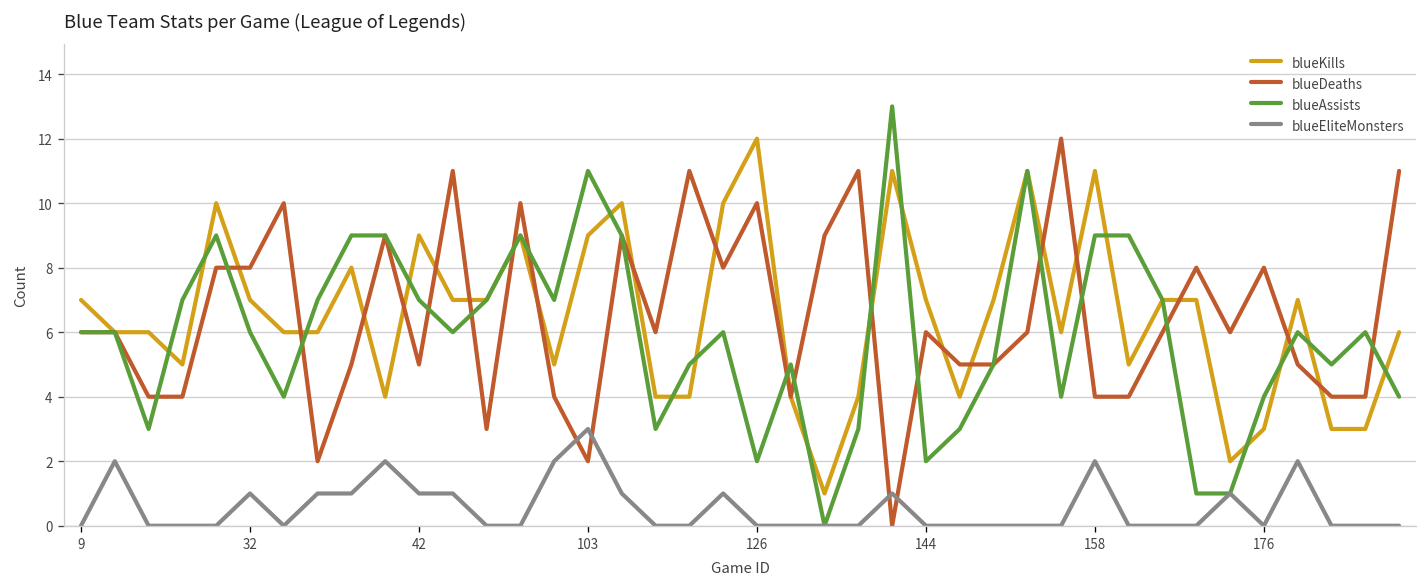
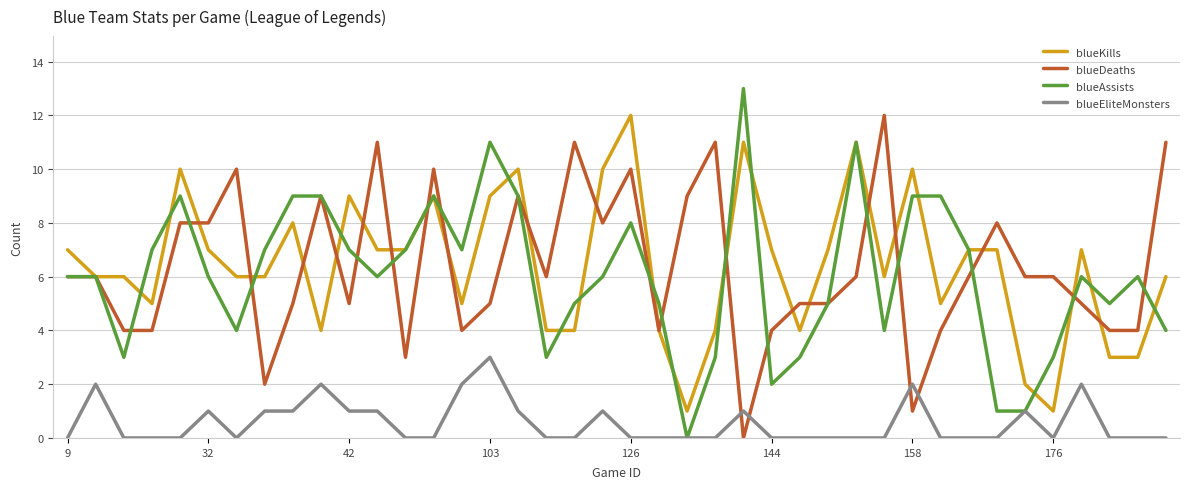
  {
    "blueKills": {
      "42": 9,
      "103": 9,
      "126": 12,
      "144": 7,
-     "158": 11,
-     "176": 3
+     "158": 10,
+     "176": 1
    },
    "blueDeaths": {
      "42": 5,
-     "103": 2,
+     "103": 5,
      "126": 10,
-     "144": 6,
-     "158": 4,
-     "176": 8
+     "144": 4,
+     "158": 1,
+     "176": 6
    },
    "blueAssists": {
      "42": 7,
      "103": 11,
-     "126": 2,
+     "126": 8,
      "144": 2,
      "158": 9,
-     "176": 4
+     "176": 3
    },
    "blueEliteMonsters": {
      "42": 1,
      "103": 3,
      "126": 0,
      "144": 0,
      "158": 2,
      "176": 0
    }
  }
